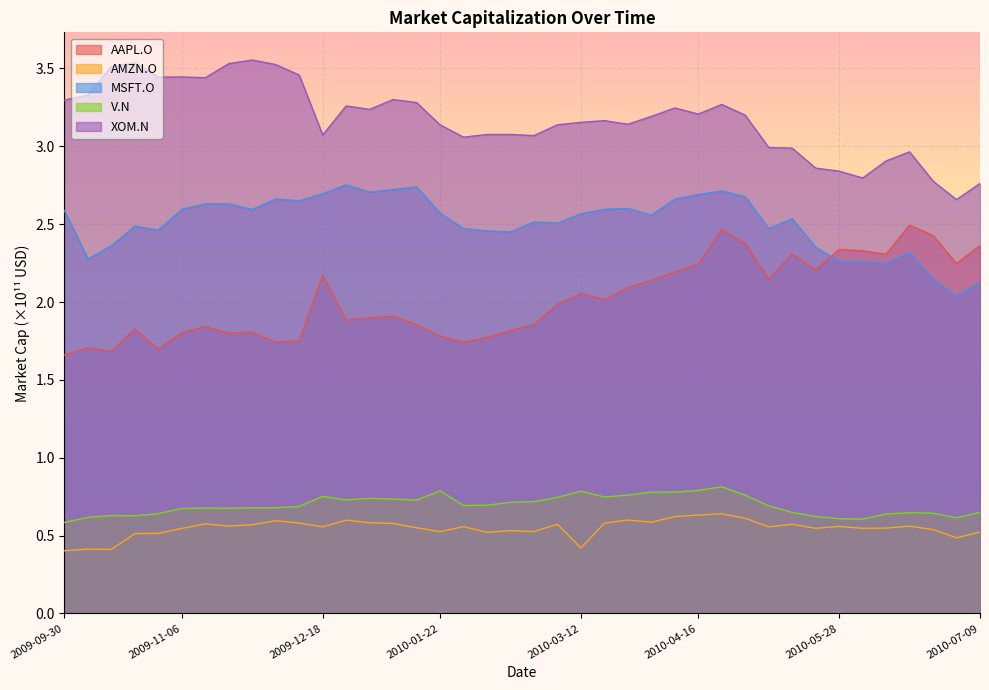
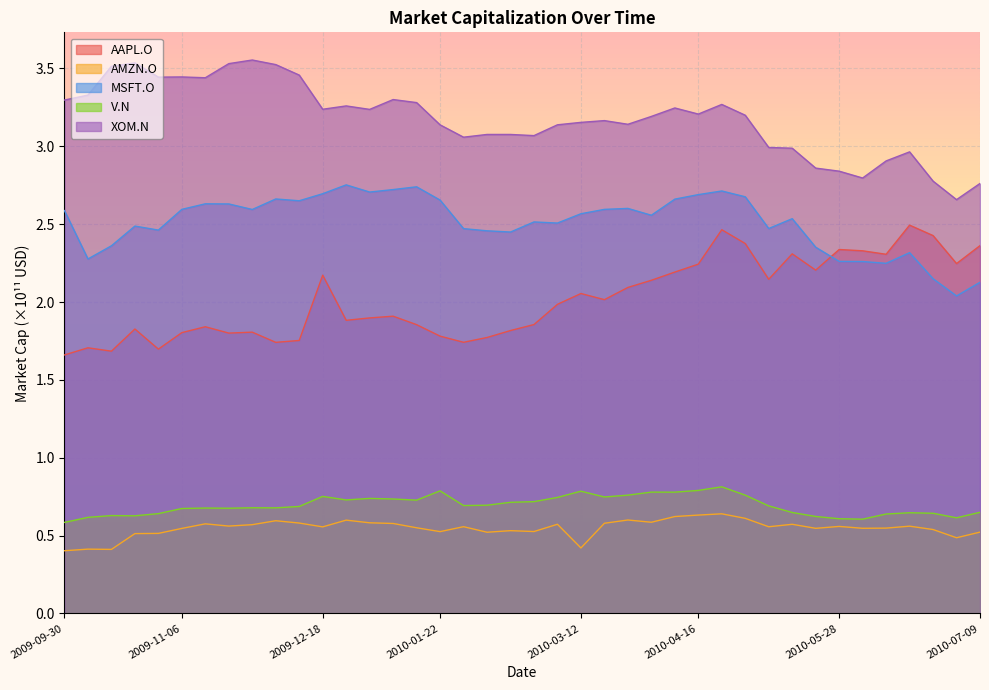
  {
    "AAPL.O": {
      "2009-09-30": 1.66,
      "2009-11-06": 1.80,
      "2009-12-18": 2.17,
      "2010-01-22": 1.78,
      "2010-03-12": 2.05,
      "2010-04-16": 2.24,
      "2010-05-28": 2.34,
      "2010-07-09": 2.36
    },
    "AMZN.O": {
      "2009-09-30": 0.40,
      "2009-11-06": 0.55,
      "2009-12-18": 0.56,
      "2010-01-22": 0.53,
      "2010-03-12": 0.42,
      "2010-04-16": 0.63,
      "2010-05-28": 0.56,
      "2010-07-09": 0.52
    },
    "MSFT.O": {
      "2009-09-30": 2.59,
      "2009-11-06": 2.60,
      "2009-12-18": 2.70,
-     "2010-01-22": 2.57,
+     "2010-01-22": 2.65,
      "2010-03-12": 2.57,
      "2010-04-16": 2.69,
      "2010-05-28": 2.26,
      "2010-07-09": 2.13
    },
    "V.N": {
      "2009-09-30": 0.59,
      "2009-11-06": 0.67,
      "2009-12-18": 0.75,
      "2010-01-22": 0.79,
      "2010-03-12": 0.79,
      "2010-04-16": 0.79,
      "2010-05-28": 0.61,
      "2010-07-09": 0.65
    },
    "XOM.N": {
      "2009-09-30": 3.30,
      "2009-11-06": 3.45,
-     "2009-12-18": 3.07,
+     "2009-12-18": 3.24,
      "2010-01-22": 3.14,
      "2010-03-12": 3.15,
      "2010-04-16": 3.21,
      "2010-05-28": 2.84,
      "2010-07-09": 2.76
    }
  }
